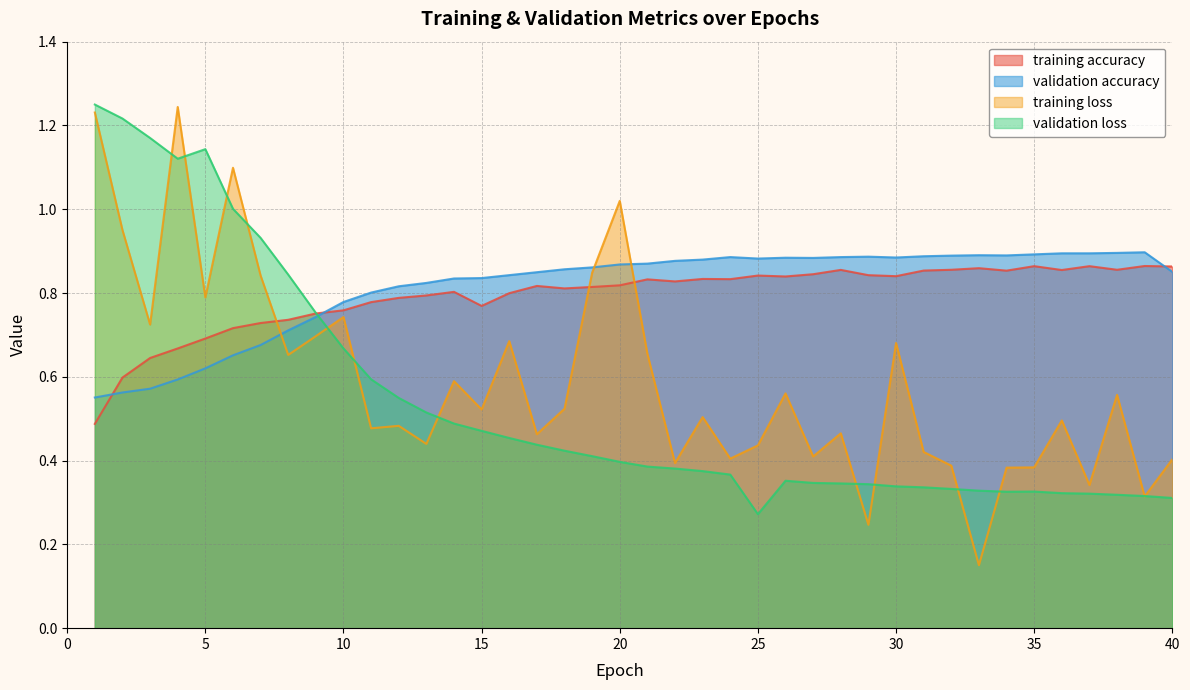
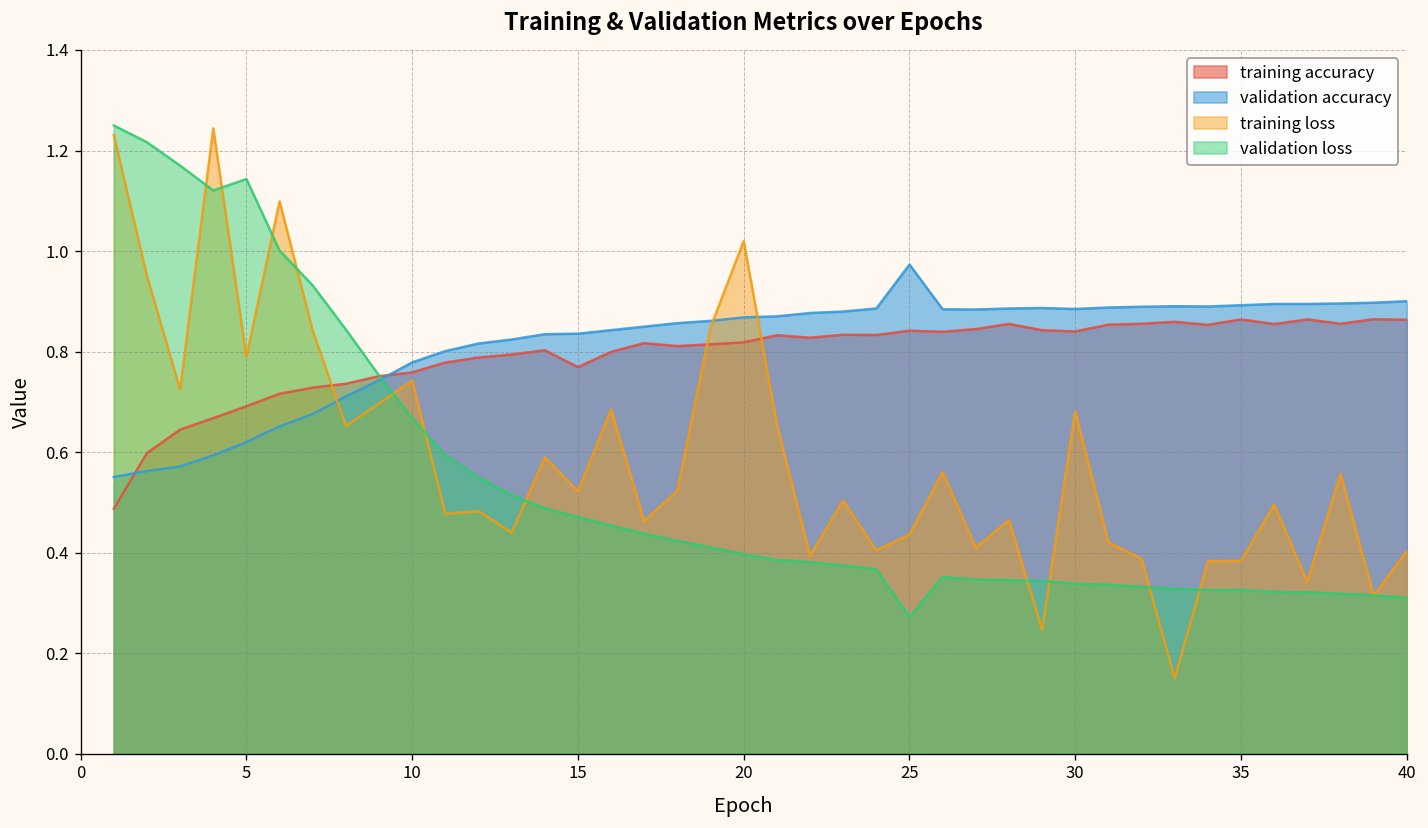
  {
    "training accuracy": {
      "5": 0.69,
      "10": 0.76,
      "15": 0.77,
      "20": 0.82,
      "25": 0.84,
      "30": 0.84,
      "35": 0.86,
      "40": 0.86
    },
    "validation accuracy": {
      "5": 0.62,
      "10": 0.78,
      "15": 0.84,
      "20": 0.87,
-     "25": 0.88,
+     "25": 0.97,
      "30": 0.88,
      "35": 0.89,
-     "40": 0.85
+     "40": 0.90
    },
    "training loss": {
      "5": 0.79,
      "10": 0.74,
      "15": 0.52,
      "20": 1.02,
      "25": 0.44,
      "30": 0.68,
      "35": 0.38,
      "40": 0.40
    },
    "validation loss": {
      "5": 1.14,
      "10": 0.67,
      "15": 0.47,
      "20": 0.40,
      "25": 0.27,
      "30": 0.34,
      "35": 0.33,
      "40": 0.31
    }
  }
